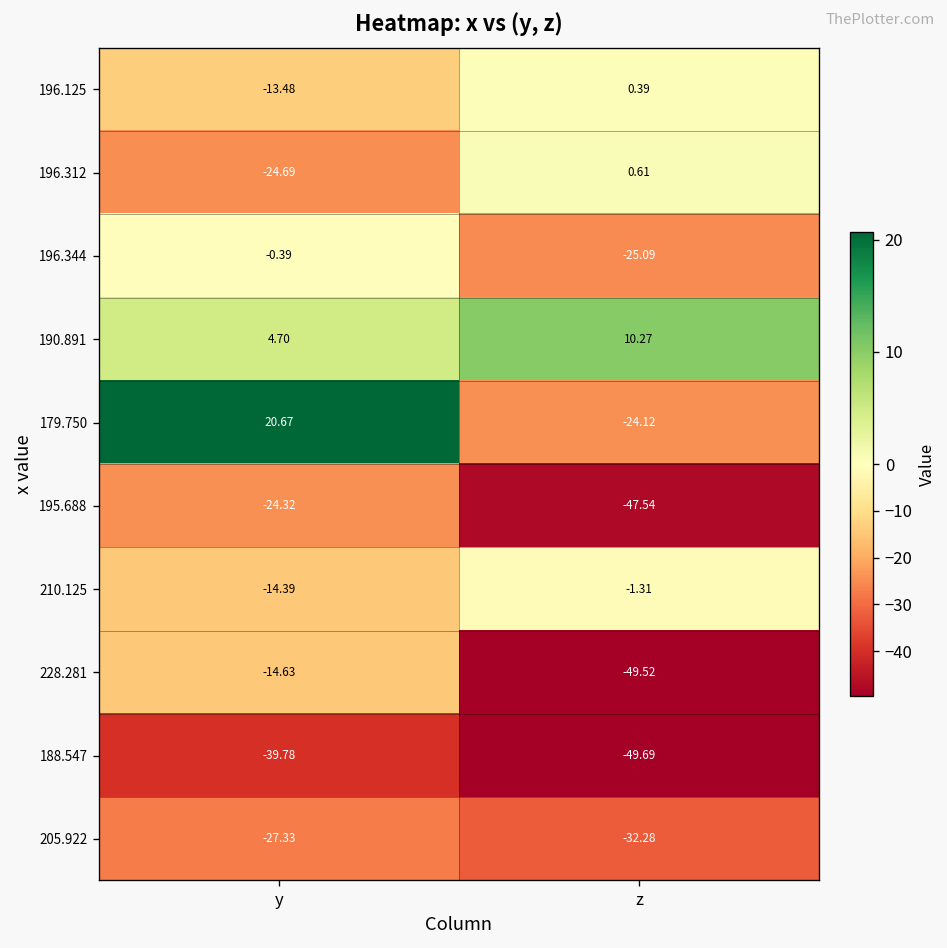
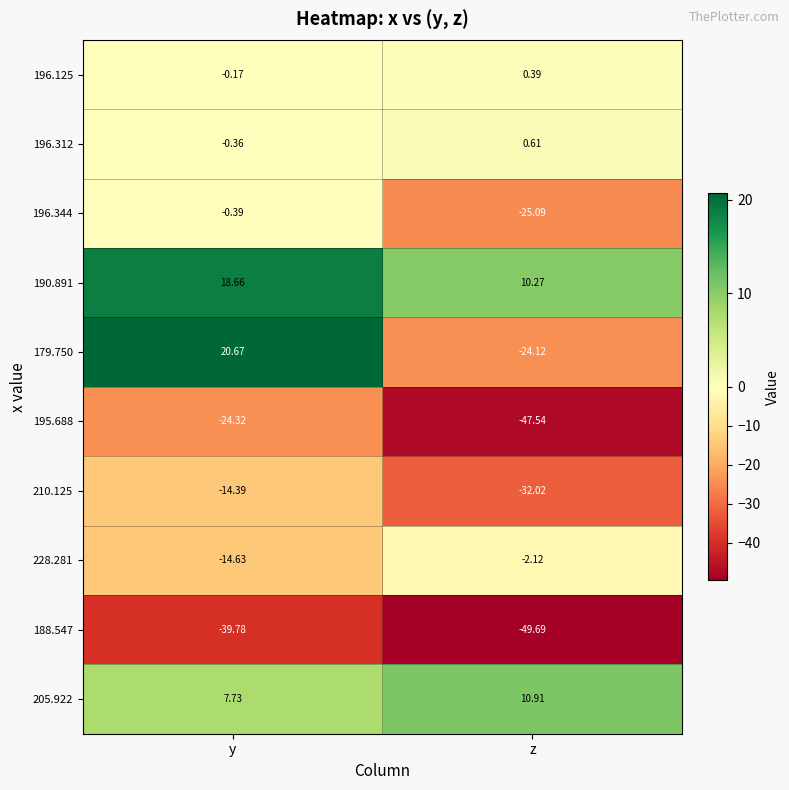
  {
    "196.125": {
-     "y": -13.48,
+     "y": -0.17,
      "z": 0.39
    },
    "196.312": {
-     "y": -24.69,
+     "y": -0.36,
      "z": 0.61
    },
    "196.344": {
      "y": -0.39,
      "z": -25.09
    },
    "190.891": {
-     "y": 4.70,
+     "y": 18.66,
      "z": 10.27
    },
    "179.750": {
      "y": 20.67,
      "z": -24.12
    },
    "195.688": {
      "y": -24.32,
      "z": -47.54
    },
    "210.125": {
      "y": -14.39,
-     "z": -1.31
+     "z": -32.02
    },
    "228.281": {
      "y": -14.63,
-     "z": -49.52
+     "z": -2.12
    },
    "188.547": {
      "y": -39.78,
      "z": -49.69
    },
    "205.922": {
-     "y": -27.33,
-     "z": -32.28
+     "y": 7.73,
+     "z": 10.91
    }
  }
